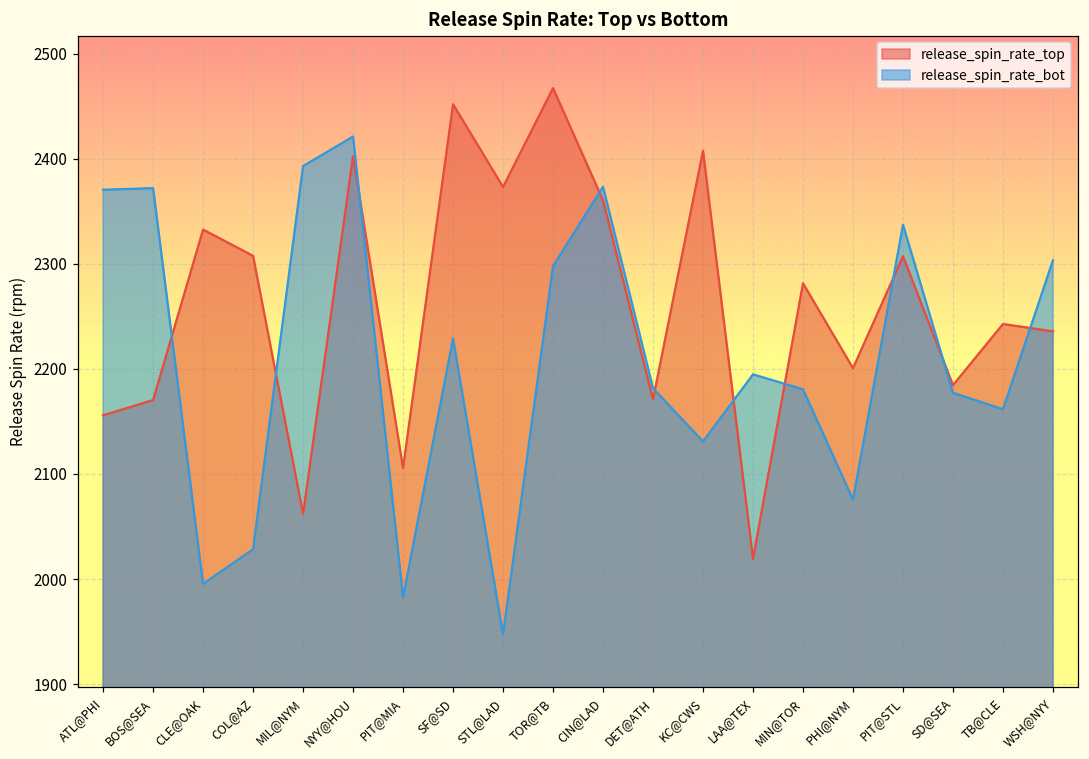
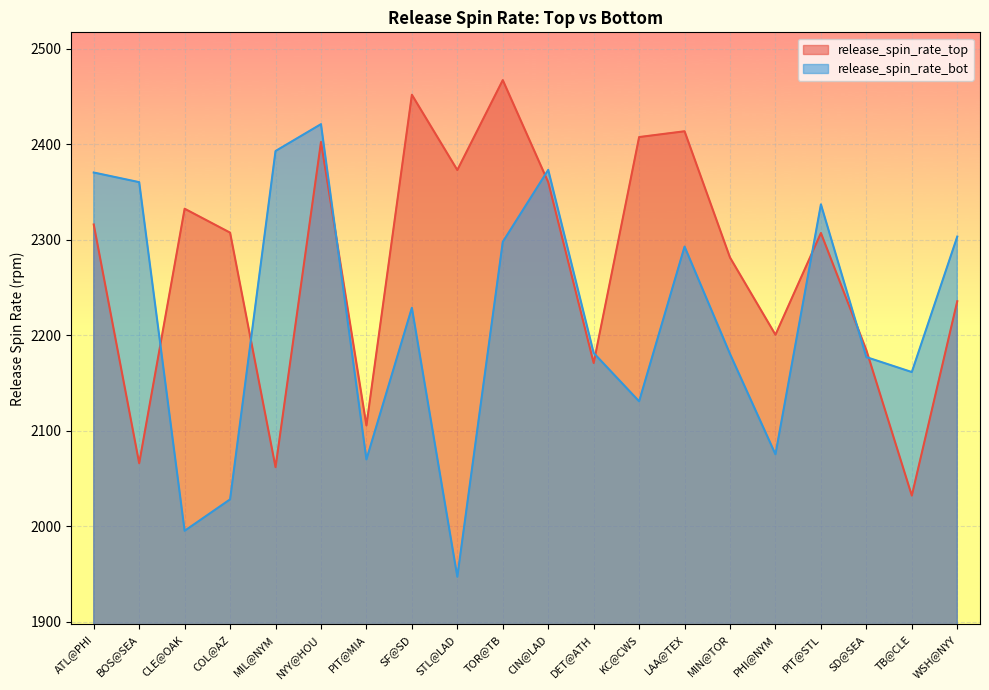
  {
    "release_spin_rate_top": {
-     "ATL@PHI": 2160,
-     "BOS@SEA": 2170,
+     "ATL@PHI": 2320,
+     "BOS@SEA": 2070,
      "CLE@OAK": 2330,
      "COL@AZ": 2310,
      "MIL@NYM": 2060,
      "NYY@HOU": 2400,
      "PIT@MIA": 2110,
      "SF@SD": 2450,
      "STL@LAD": 2370,
      "TOR@TB": 2470,
      "CIN@LAD": 2360,
      "DET@ATH": 2170,
      "KC@CWS": 2410,
-     "LAA@TEX": 2020,
+     "LAA@TEX": 2410,
      "MIN@TOR": 2280,
      "PHI@NYM": 2200,
      "PIT@STL": 2310,
      "SD@SEA": 2180,
-     "TB@CLE": 2240,
+     "TB@CLE": 2030,
      "WSH@NYY": 2240
    },
    "release_spin_rate_bot": {
      "ATL@PHI": 2370,
-     "BOS@SEA": 2370,
+     "BOS@SEA": 2360,
      "CLE@OAK": 2000,
      "COL@AZ": 2030,
      "MIL@NYM": 2390,
      "NYY@HOU": 2420,
-     "PIT@MIA": 1980,
+     "PIT@MIA": 2070,
      "SF@SD": 2230,
      "STL@LAD": 1950,
      "TOR@TB": 2300,
      "CIN@LAD": 2370,
      "DET@ATH": 2180,
      "KC@CWS": 2130,
-     "LAA@TEX": 2190,
+     "LAA@TEX": 2290,
      "MIN@TOR": 2180,
      "PHI@NYM": 2080,
      "PIT@STL": 2340,
      "SD@SEA": 2180,
      "TB@CLE": 2160,
      "WSH@NYY": 2300
    }
  }
